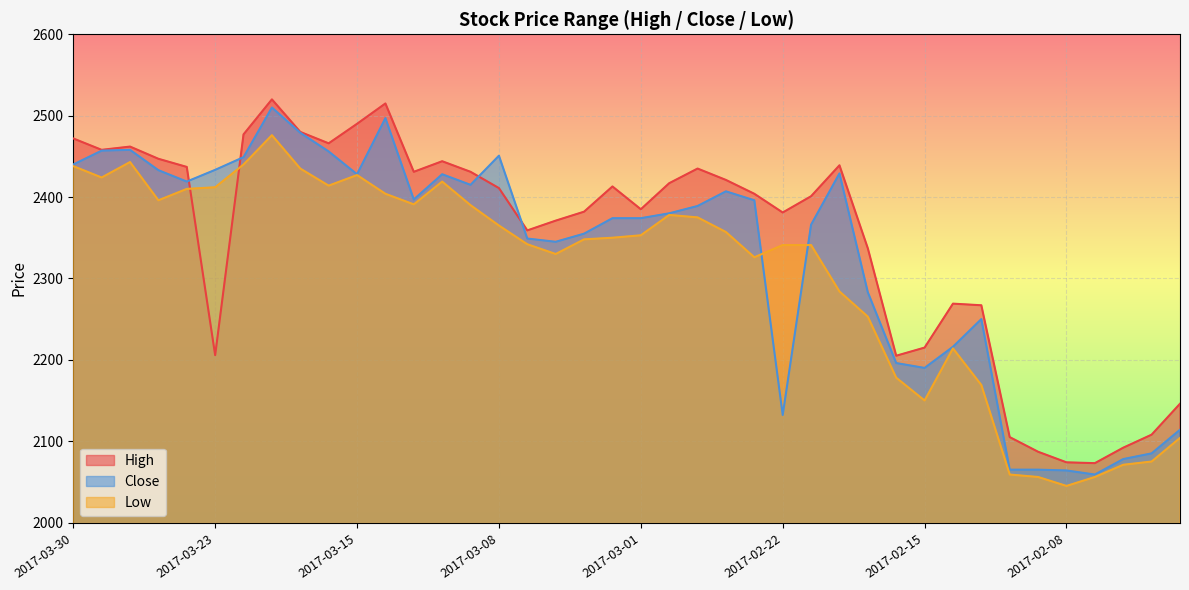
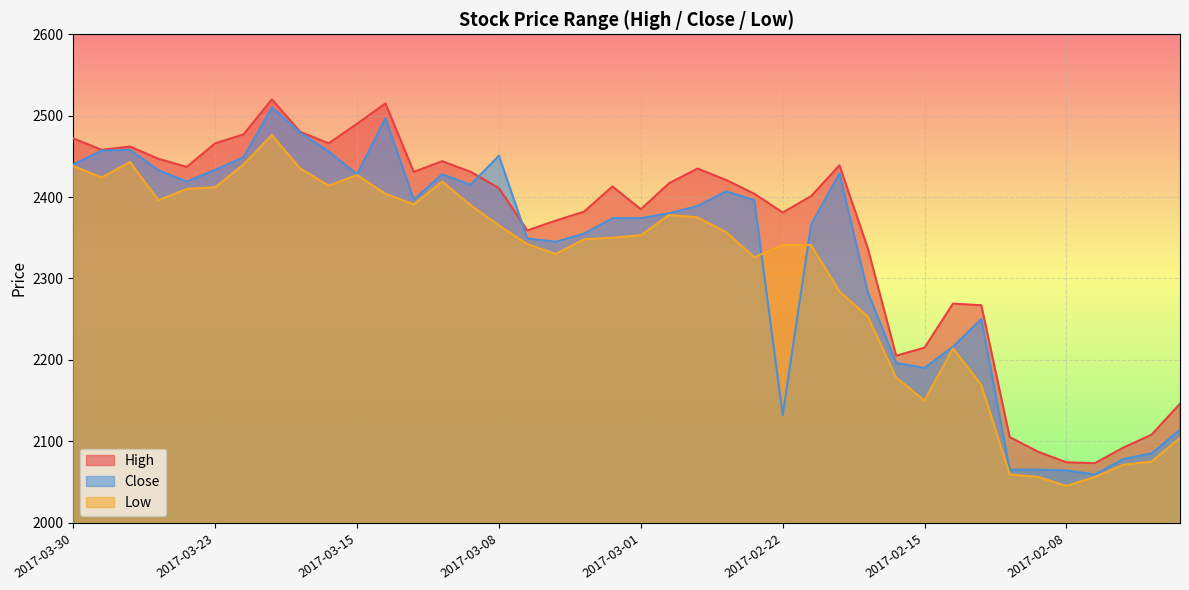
  {
    "High": {
      "2017-03-30": 2470,
-     "2017-03-23": 2210,
+     "2017-03-23": 2470,
      "2017-03-15": 2490,
      "2017-03-08": 2410,
      "2017-03-01": 2390,
      "2017-02-22": 2380,
      "2017-02-15": 2220,
      "2017-02-08": 2070
    },
    "Close": {
      "2017-03-23": 2430,
      "2017-03-08": 2450,
      "2017-03-01": 2370,
      "2017-02-22": 2130,
      "2017-02-15": 2190,
      "2017-02-08": 2060
    },
    "Low": {
      "2017-03-23": 2410,
      "2017-03-08": 2370,
      "2017-03-01": 2350,
      "2017-02-22": 2340,
      "2017-02-15": 2150,
      "2017-02-08": 2050
    }
  }
